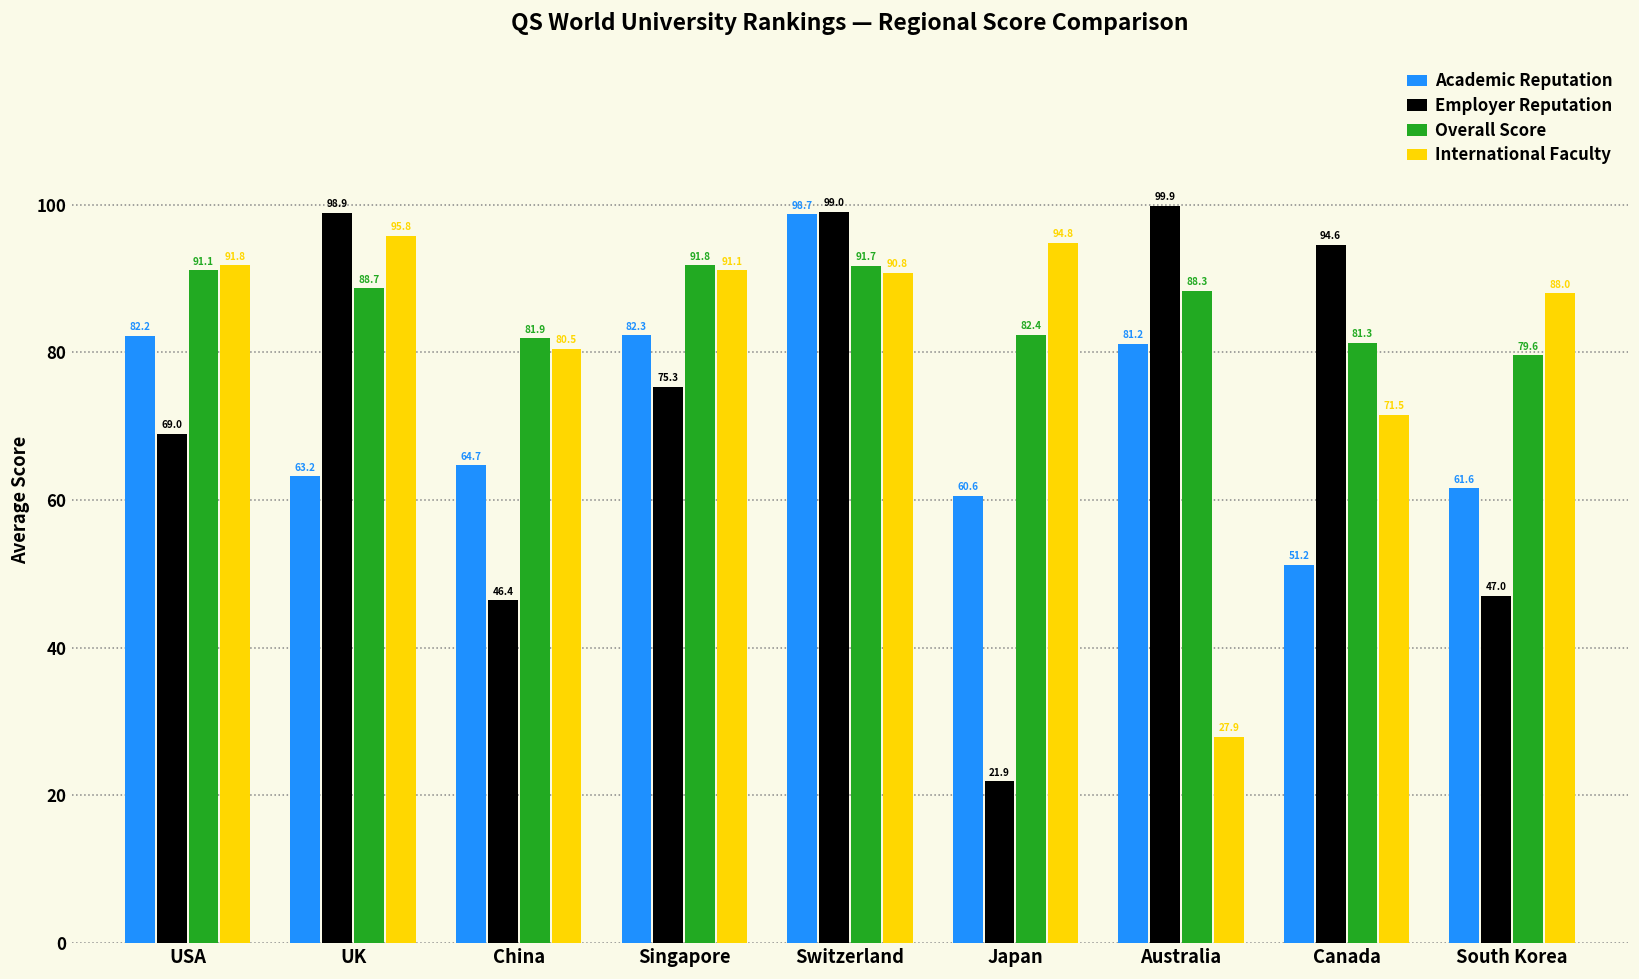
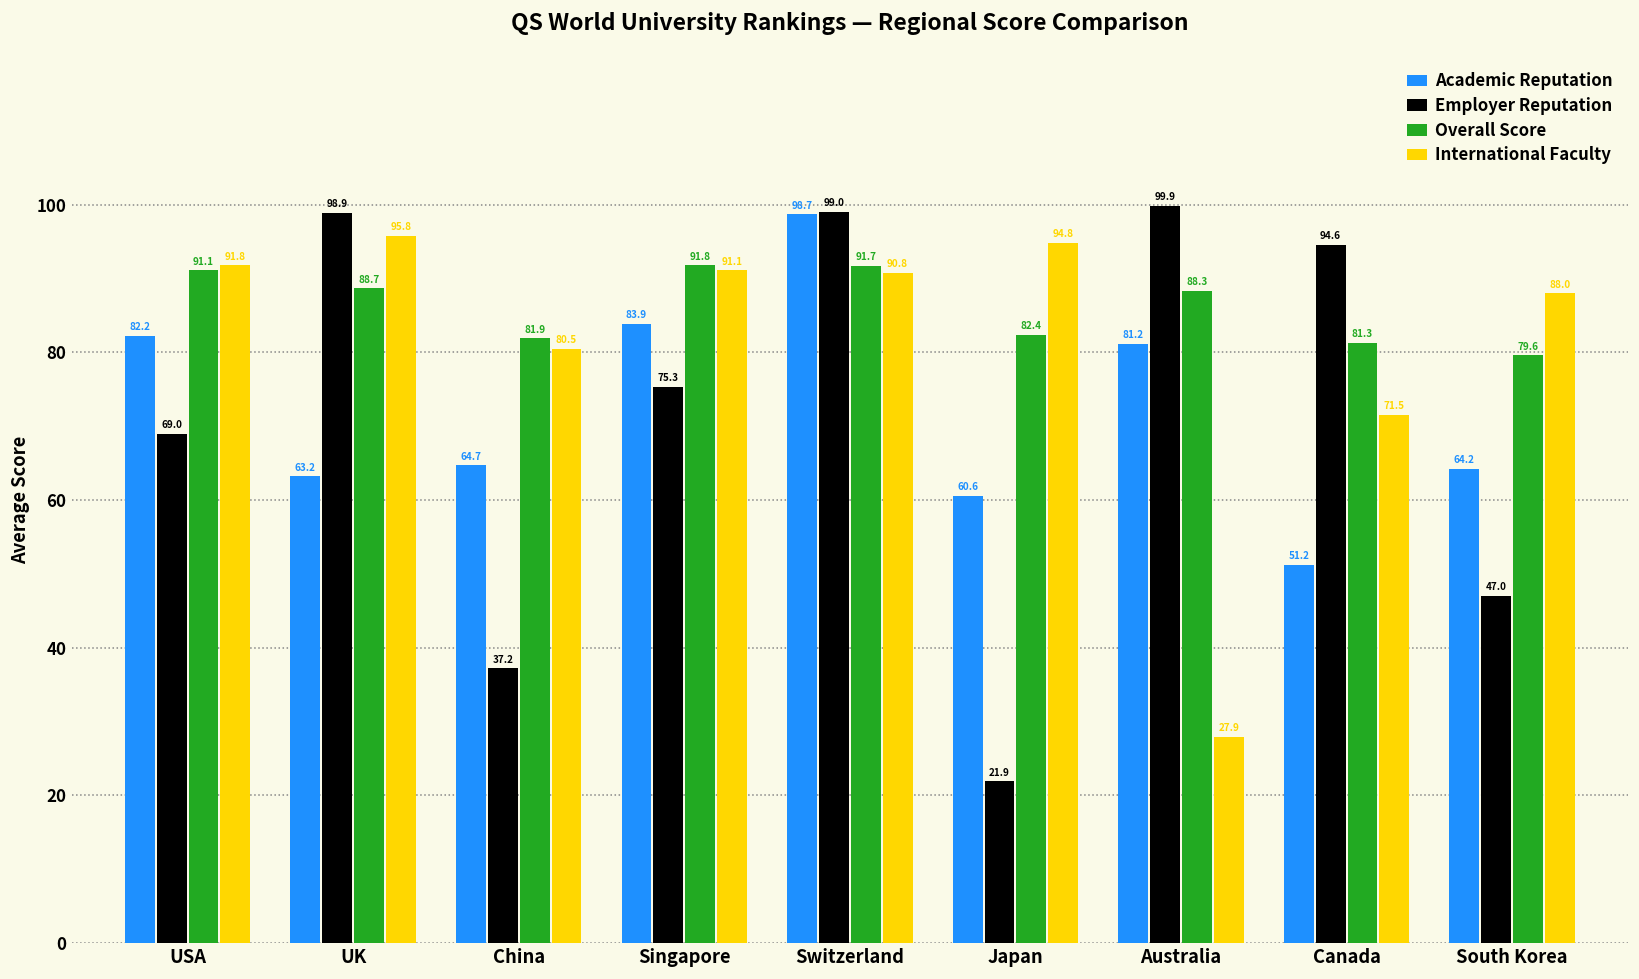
  {
    "Academic Reputation": {
      "USA": 82.2,
      "UK": 63.2,
      "China": 64.7,
-     "Singapore": 82.3,
+     "Singapore": 83.9,
      "Switzerland": 98.7,
      "Japan": 60.6,
      "Australia": 81.2,
      "Canada": 51.2,
-     "South Korea": 61.6
+     "South Korea": 64.2
    },
    "Employer Reputation": {
      "USA": 69.0,
      "UK": 98.9,
-     "China": 46.4,
+     "China": 37.2,
      "Singapore": 75.3,
      "Switzerland": 99.0,
      "Japan": 21.9,
      "Australia": 99.9,
      "Canada": 94.6,
      "South Korea": 47.0
    },
    "Overall Score": {
      "USA": 91.1,
      "UK": 88.7,
      "China": 81.9,
      "Singapore": 91.8,
      "Switzerland": 91.7,
      "Japan": 82.4,
      "Australia": 88.3,
      "Canada": 81.3,
      "South Korea": 79.6
    },
    "International Faculty": {
      "USA": 91.8,
      "UK": 95.8,
      "China": 80.5,
      "Singapore": 91.1,
      "Switzerland": 90.8,
      "Japan": 94.8,
      "Australia": 27.9,
      "Canada": 71.5,
      "South Korea": 88.0
    }
  }
